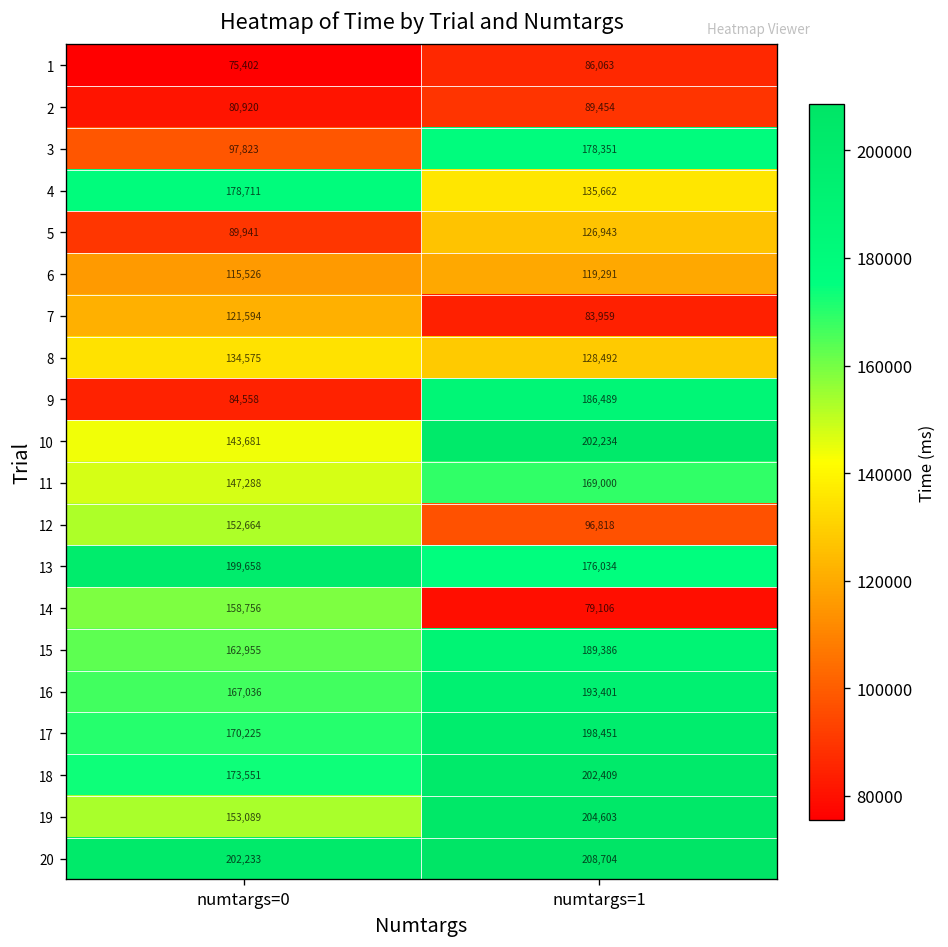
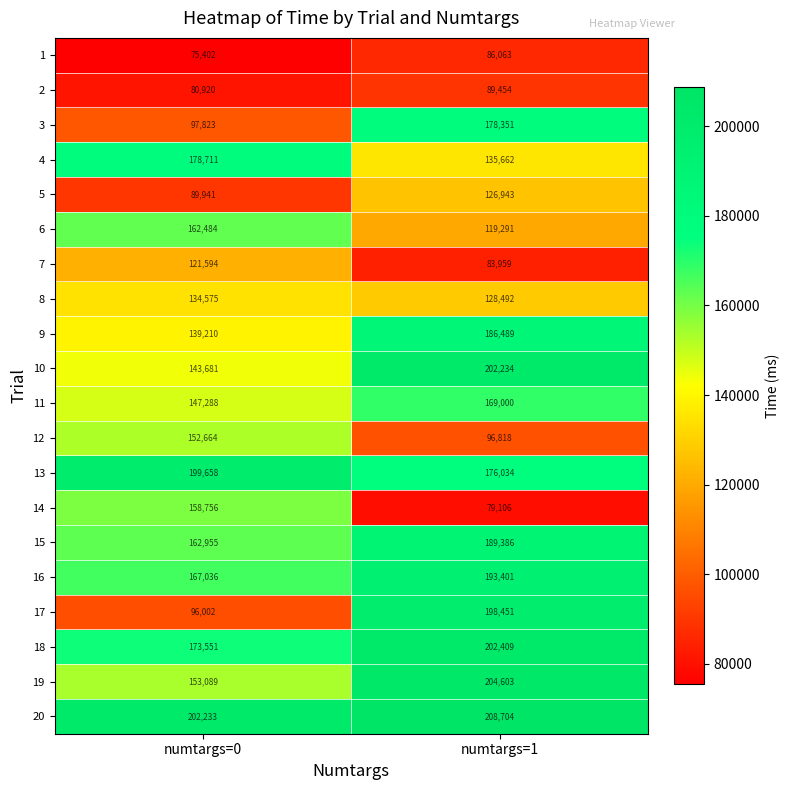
  {
    "1": {
      "numtargs=0": "75,402",
      "numtargs=1": "86,063"
    },
    "2": {
      "numtargs=0": "80,920",
      "numtargs=1": "89,454"
    },
    "3": {
      "numtargs=0": "97,823",
      "numtargs=1": "178,351"
    },
    "4": {
      "numtargs=0": "178,711",
      "numtargs=1": "135,662"
    },
    "5": {
      "numtargs=0": "89,941",
      "numtargs=1": "126,943"
    },
    "6": {
-     "numtargs=0": "115,526",
+     "numtargs=0": "162,484",
      "numtargs=1": "119,291"
    },
    "7": {
      "numtargs=0": "121,594",
      "numtargs=1": "83,959"
    },
    "8": {
      "numtargs=0": "134,575",
      "numtargs=1": "128,492"
    },
    "9": {
-     "numtargs=0": "84,558",
+     "numtargs=0": "139,210",
      "numtargs=1": "186,489"
    },
    "10": {
      "numtargs=0": "143,681",
      "numtargs=1": "202,234"
    },
    "11": {
      "numtargs=0": "147,288",
      "numtargs=1": "169,000"
    },
    "12": {
      "numtargs=0": "152,664",
      "numtargs=1": "96,818"
    },
    "13": {
      "numtargs=0": "199,658",
      "numtargs=1": "176,034"
    },
    "14": {
      "numtargs=0": "158,756",
      "numtargs=1": "79,106"
    },
    "15": {
      "numtargs=0": "162,955",
      "numtargs=1": "189,386"
    },
    "16": {
      "numtargs=0": "167,036",
      "numtargs=1": "193,401"
    },
    "17": {
-     "numtargs=0": "170,225",
+     "numtargs=0": "96,002",
      "numtargs=1": "198,451"
    },
    "18": {
      "numtargs=0": "173,551",
      "numtargs=1": "202,409"
    },
    "19": {
      "numtargs=0": "153,089",
      "numtargs=1": "204,603"
    },
    "20": {
      "numtargs=0": "202,233",
      "numtargs=1": "208,704"
    }
  }
